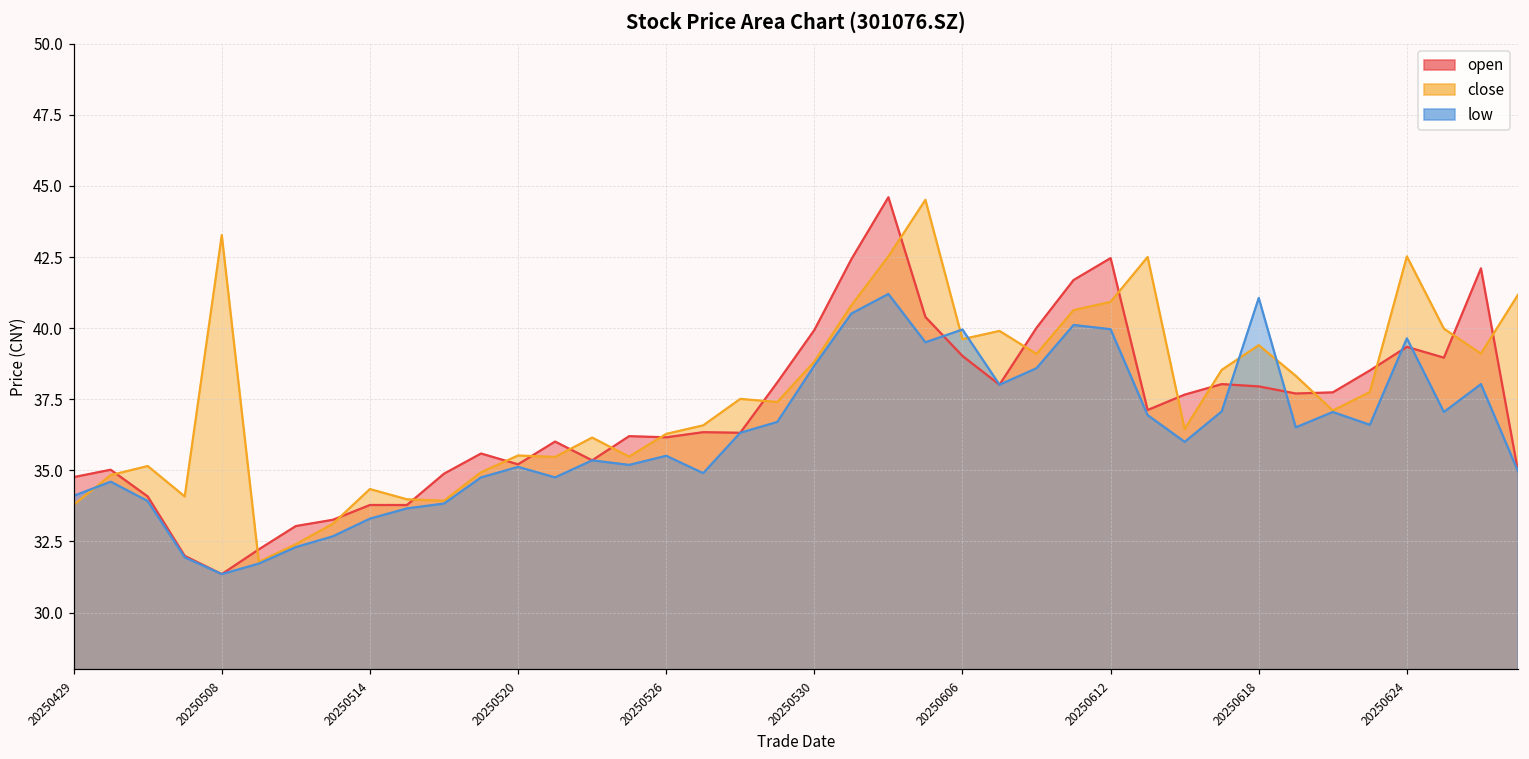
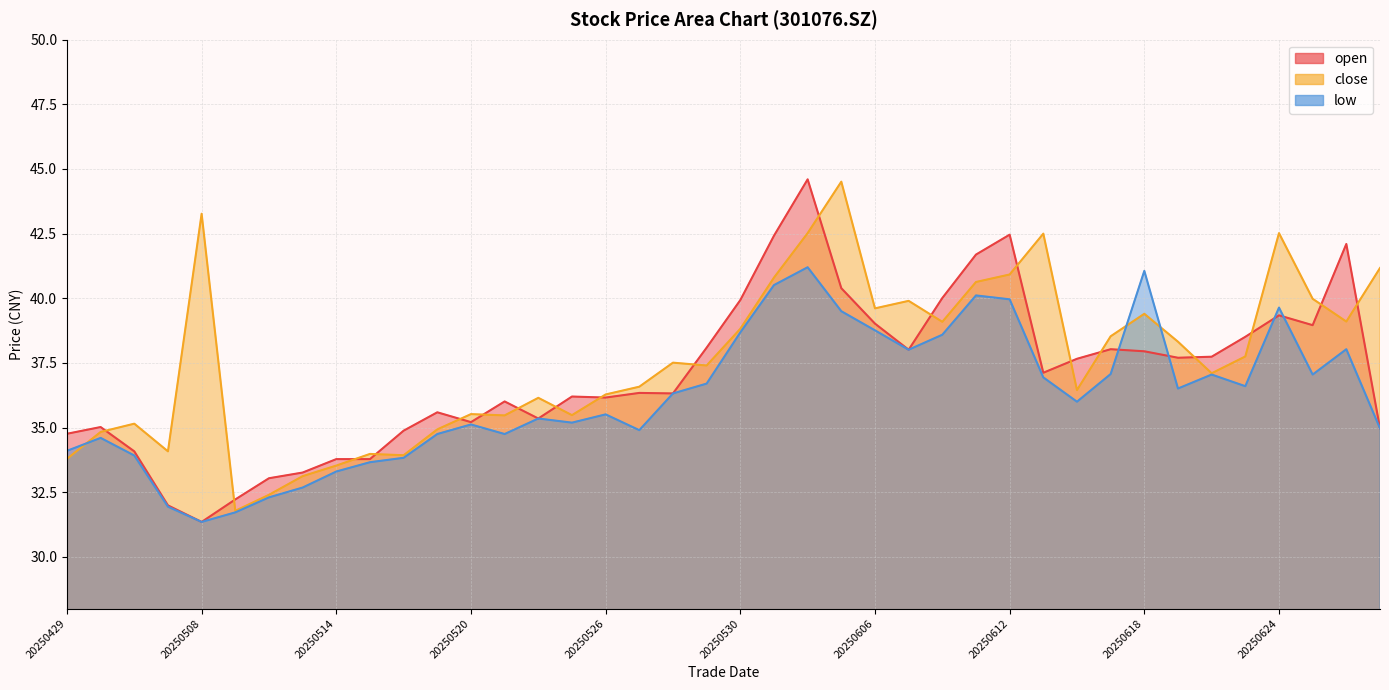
  {
    "open": {
      "20250429": 34.8,
      "20250514": 33.8,
      "20250526": 36.2,
      "20250530": 39.9,
      "20250606": 39.0,
      "20250612": 42.5,
      "20250618": 38.0,
      "20250624": 39.3
    },
    "close": {
      "20250429": 33.8,
      "20250508": 43.3,
-     "20250514": 34.3,
+     "20250514": 33.5,
      "20250520": 35.5,
      "20250526": 36.3,
      "20250530": 38.8,
      "20250606": 39.6,
      "20250612": 40.9,
      "20250618": 39.4,
      "20250624": 42.5
    },
    "low": {
      "20250429": 34.1,
      "20250514": 33.3,
      "20250526": 35.5,
      "20250530": 38.7,
-     "20250606": 40.0,
+     "20250606": 38.8,
      "20250612": 40.0,
      "20250618": 41.1,
      "20250624": 39.6
    }
  }
